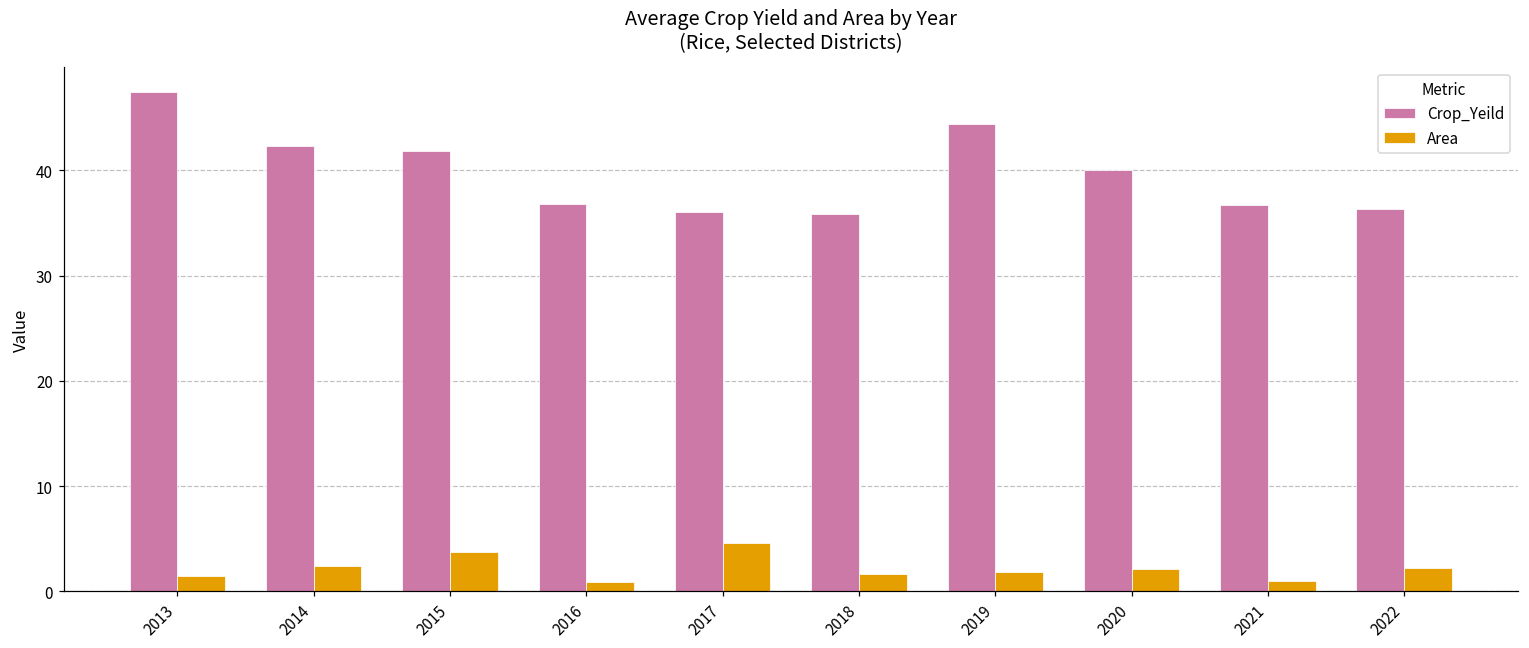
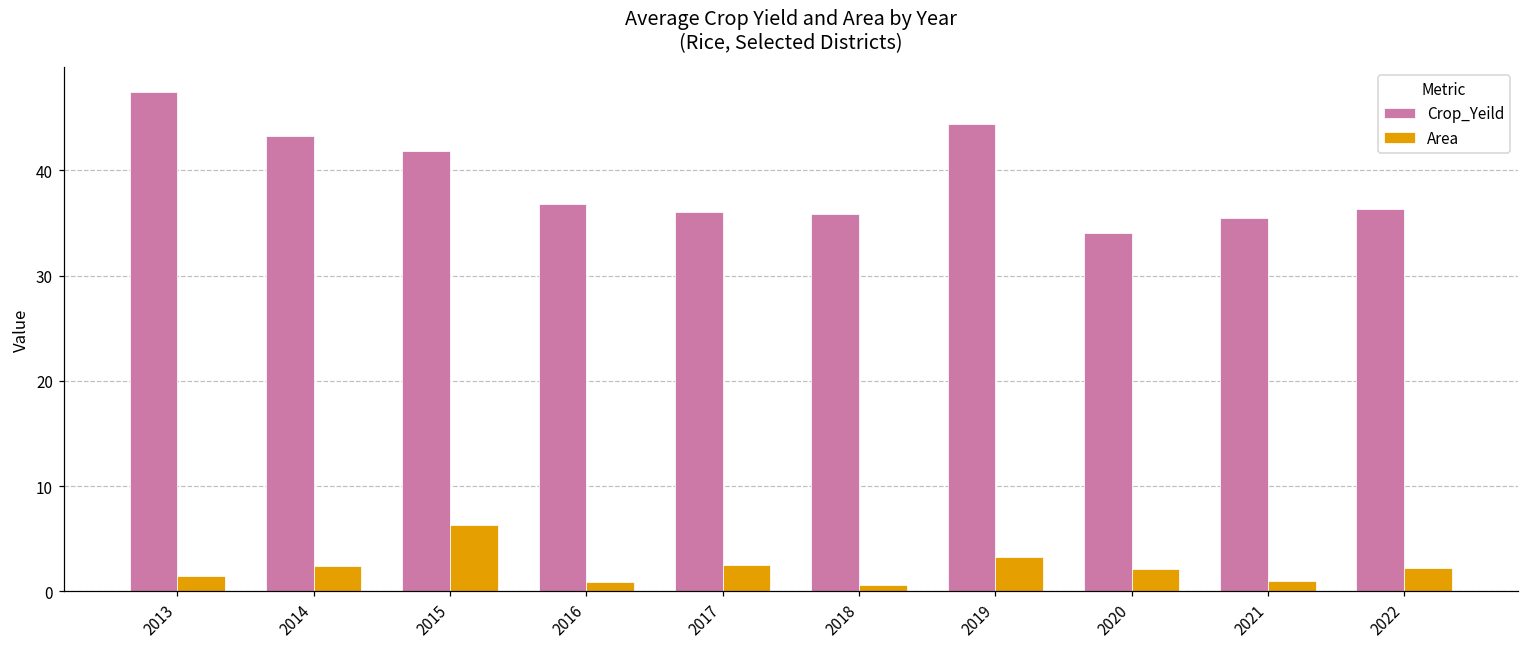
  {
    "Crop_Yeild": {
      "2013": 47,
-     "2014": 42,
+     "2014": 43,
      "2015": 42,
      "2016": 37,
      "2017": 36,
      "2018": 36,
      "2019": 44,
-     "2020": 40,
-     "2021": 37,
+     "2020": 34,
+     "2021": 36,
      "2022": 36
    },
    "Area": {
      "2013": 2,
      "2014": 2,
-     "2015": 4,
+     "2015": 6,
      "2016": 1,
-     "2017": 5,
-     "2018": 2,
-     "2019": 2,
+     "2017": 3,
+     "2018": 1,
+     "2019": 3,
      "2020": 2,
      "2021": 1,
      "2022": 2
    }
  }
